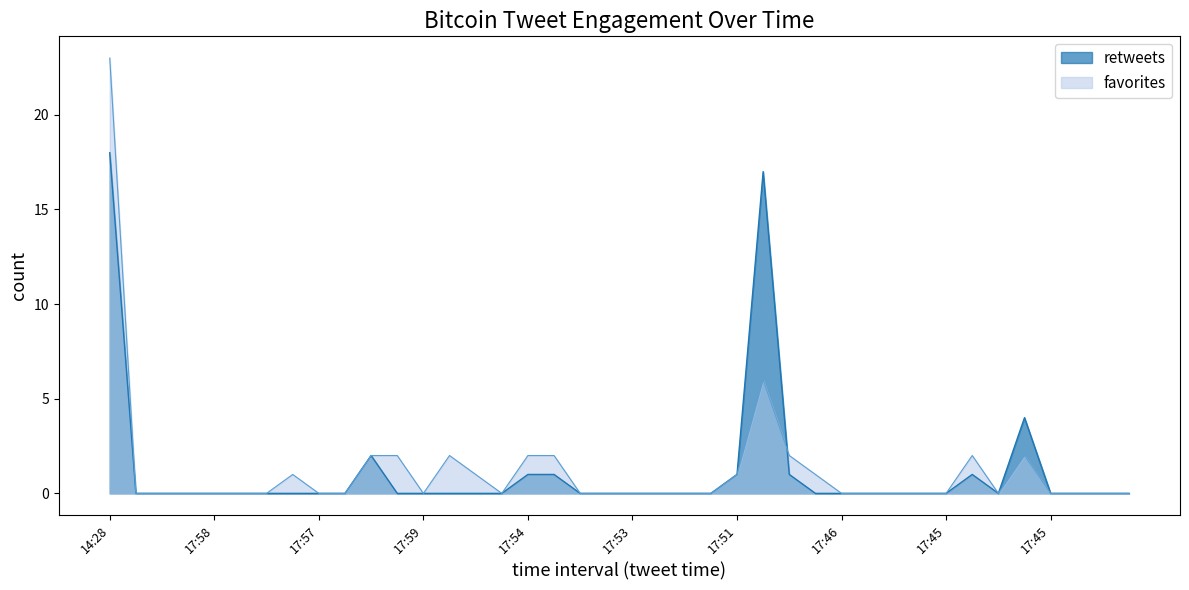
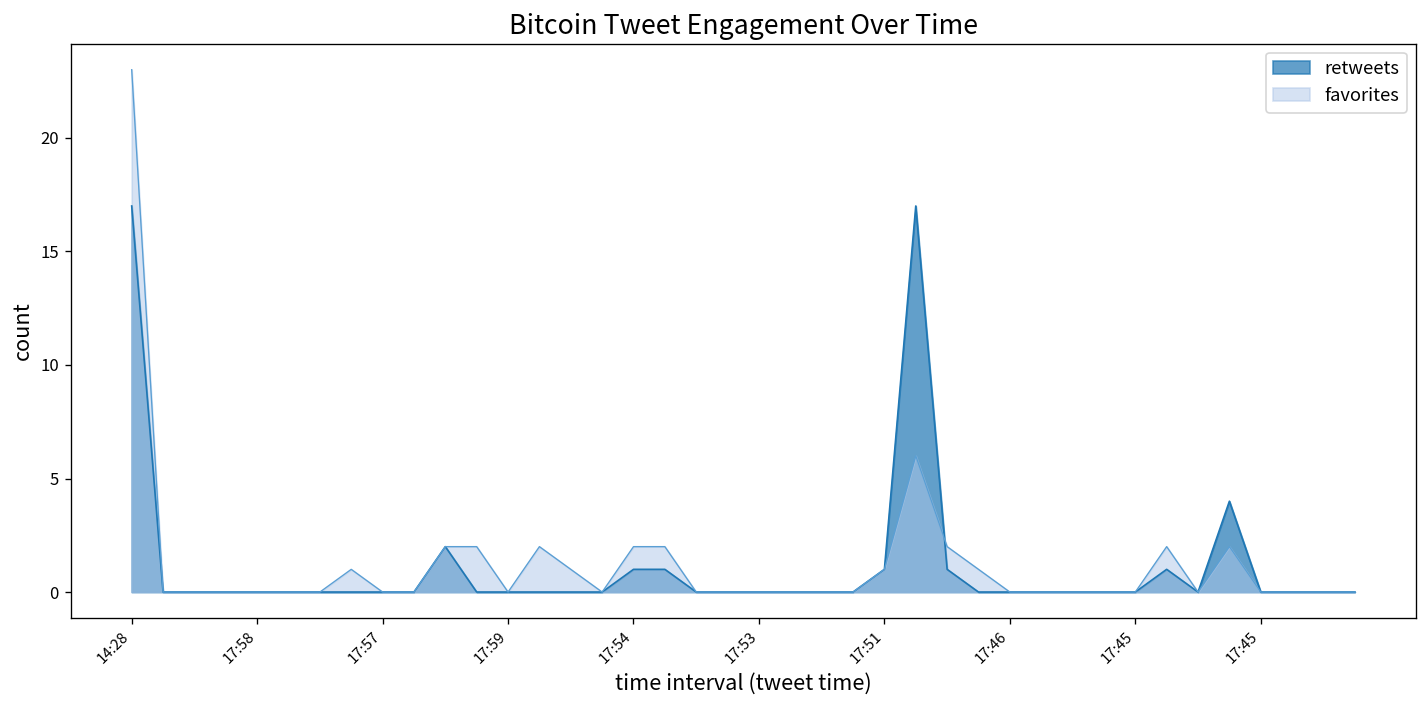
  {
    "retweets": {
-     "14:28": 18
+     "14:28": 17
    },
    "favorites": {
      "14:28": 23
    }
  }
